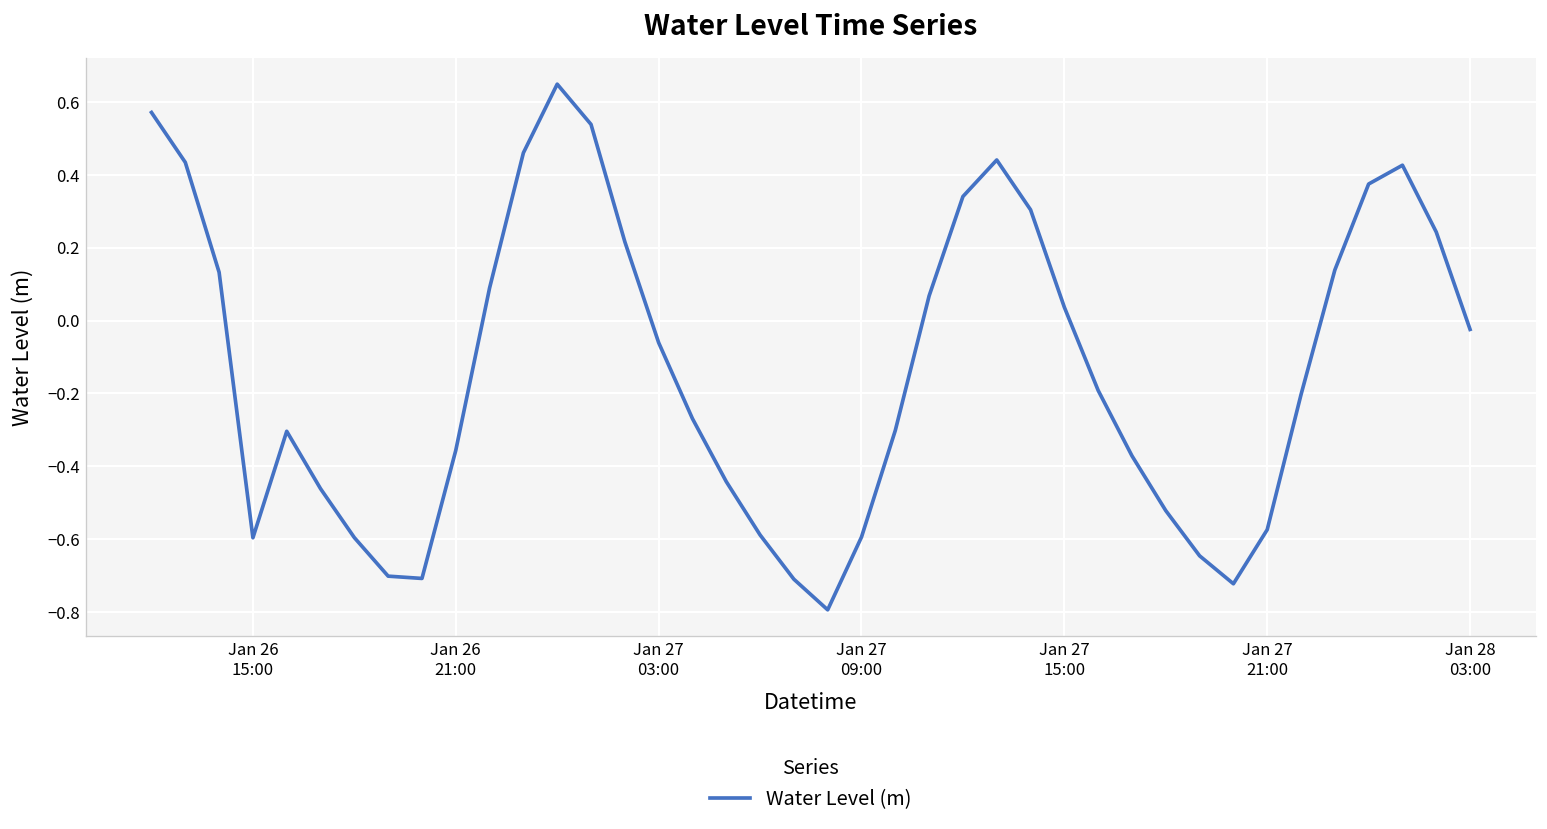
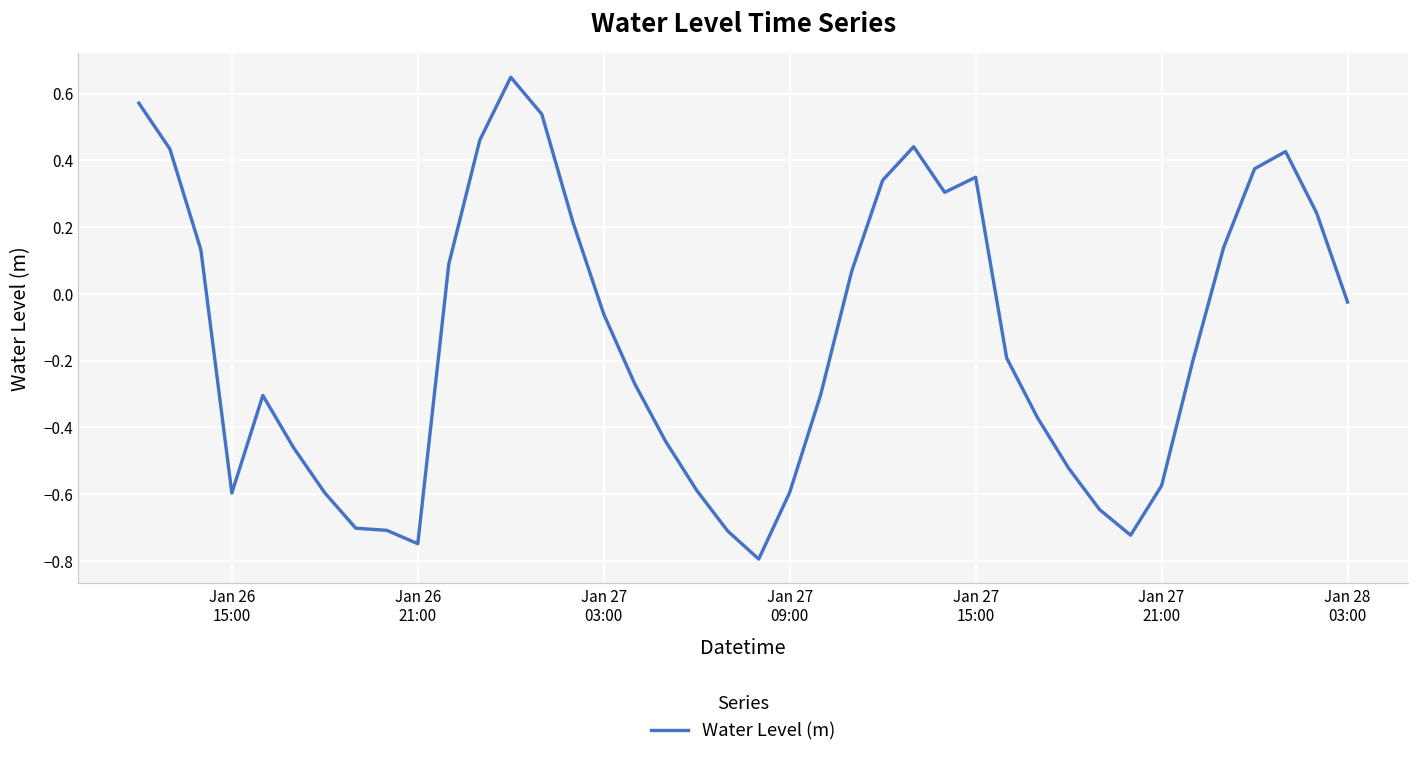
  {
    "Jan 26 15:00": -0.60,
-   "Jan 26 21:00": -0.36,
+   "Jan 26 21:00": -0.75,
    "Jan 27 03:00": -0.06,
    "Jan 27 09:00": -0.59,
-   "Jan 27 15:00": 0.04,
+   "Jan 27 15:00": 0.35,
    "Jan 27 21:00": -0.57,
    "Jan 28 03:00": -0.02
  }
